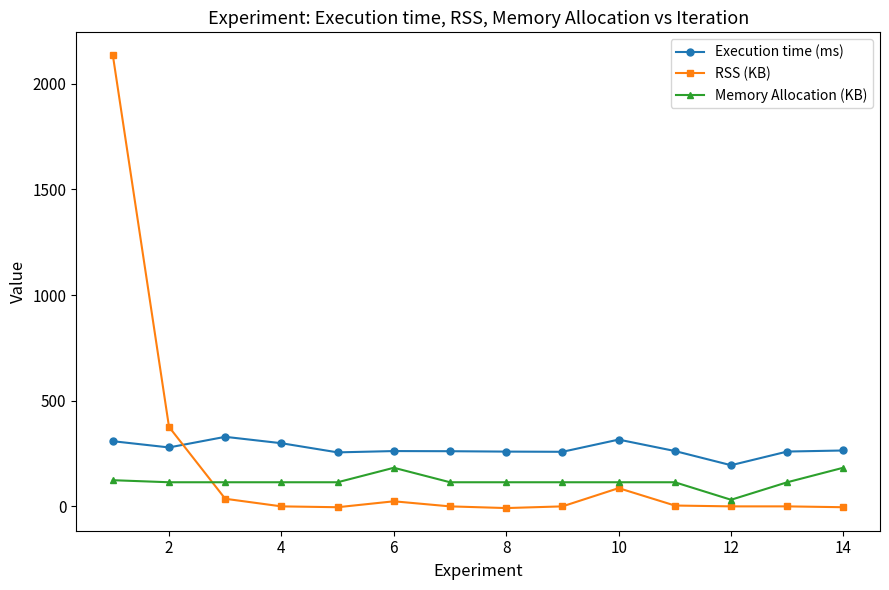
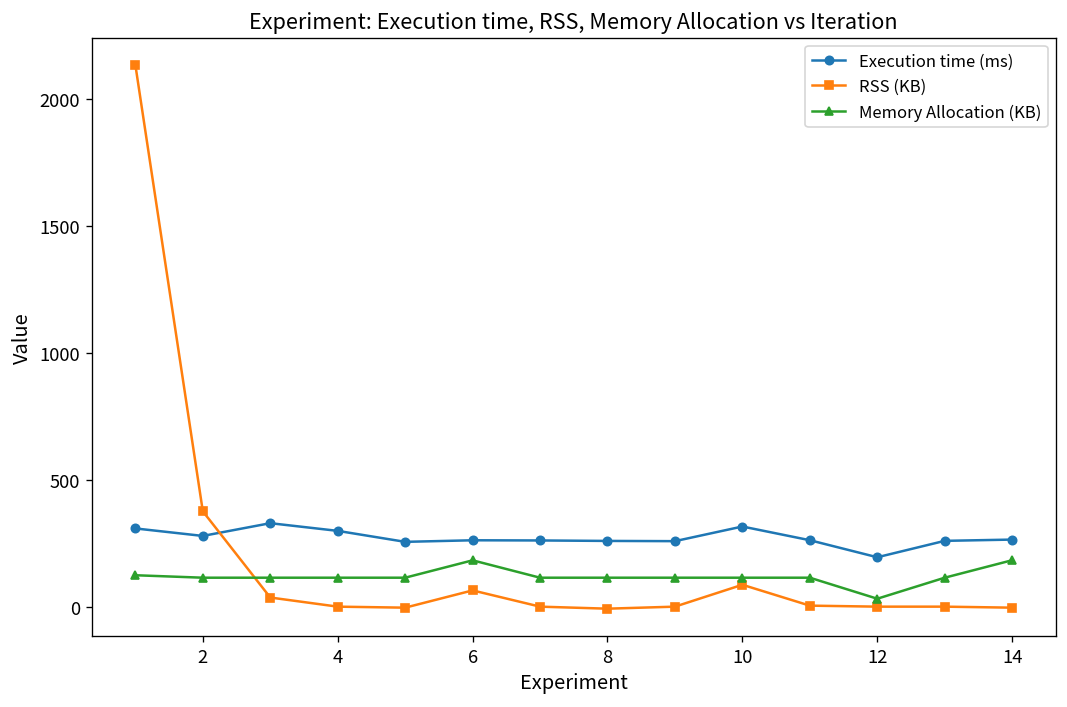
  {
    "Execution time (ms)": {
      "2": 280,
      "4": 300,
      "6": 260,
      "8": 260,
      "10": 320,
      "12": 190,
      "14": 260
    },
    "RSS (KB)": {
      "2": 380,
      "4": 0,
-     "6": 20,
+     "6": 60,
      "8": -10,
      "10": 90,
      "12": 0,
      "14": 0
    },
    "Memory Allocation (KB)": {
      "2": 110,
      "4": 110,
      "6": 180,
      "8": 110,
      "10": 110,
      "12": 30,
      "14": 180
    }
  }
